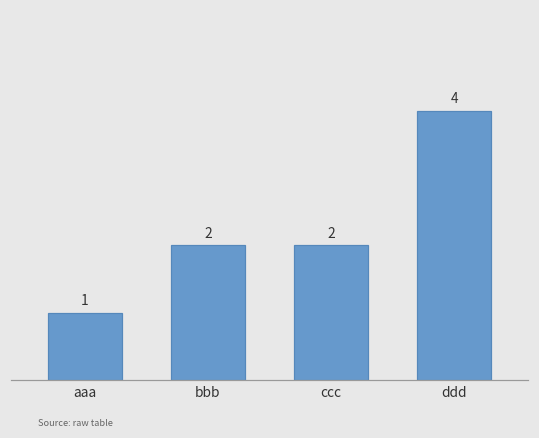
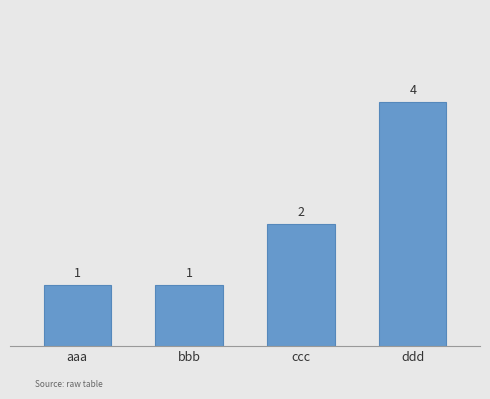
  {
    "aaa": 1,
-   "bbb": 2,
+   "bbb": 1,
    "ccc": 2,
    "ddd": 4
  }
